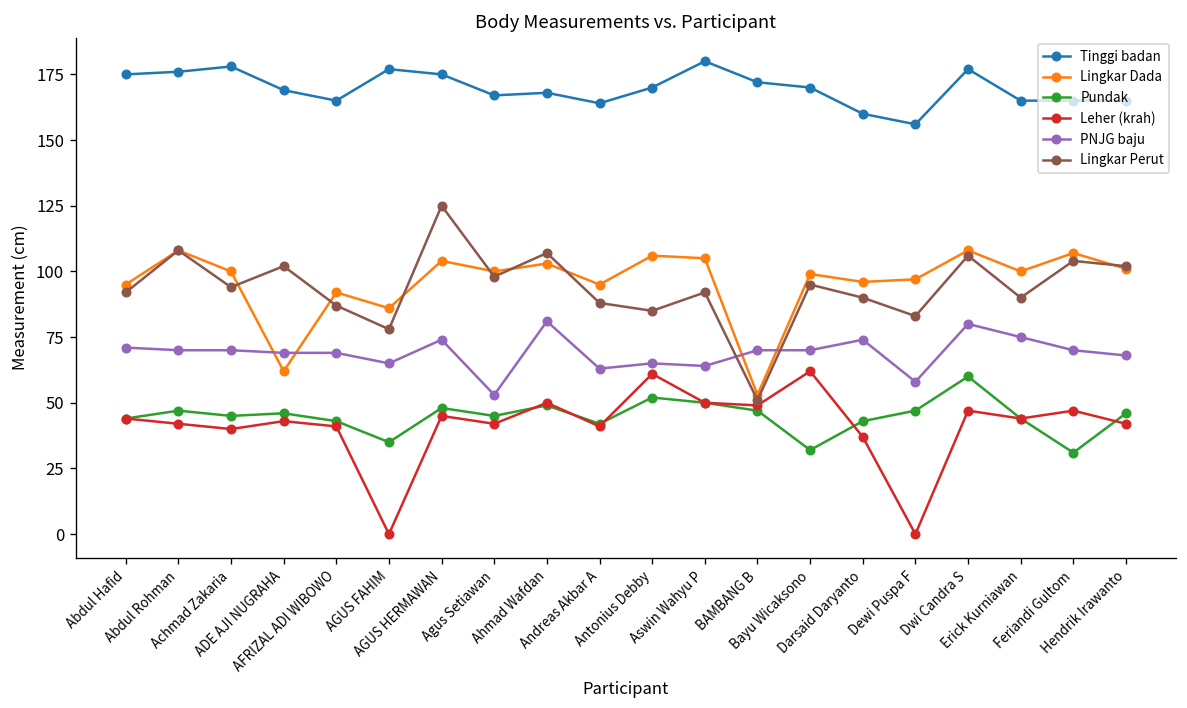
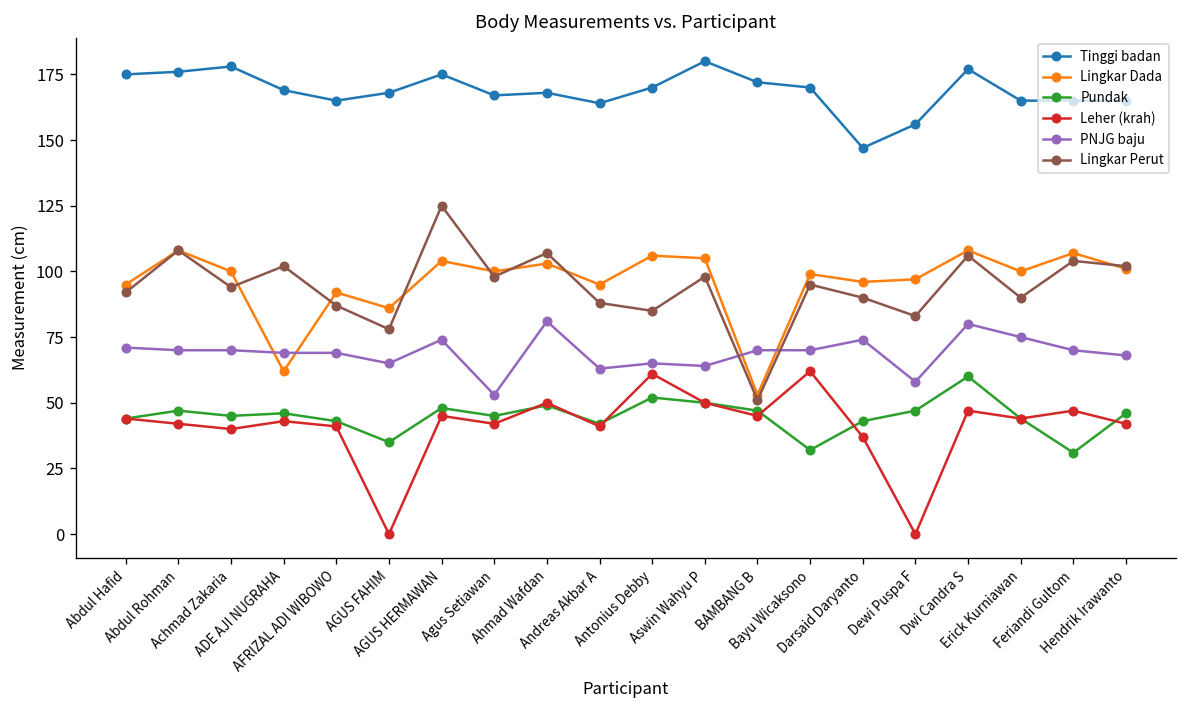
  {
    "Tinggi badan": {
      "Abdul Hafid": 175,
      "Abdul Rohman": 176,
      "Achmad Zakaria": 178,
      "ADE AJI NUGRAHA": 169,
      "AFRIZAL ADI WIBOWO": 165,
-     "AGUS FAHIM": 177,
+     "AGUS FAHIM": 168,
      "AGUS HERMAWAN": 175,
      "Agus Setiawan": 167,
      "Ahmad Wafdan": 168,
      "Andreas Akbar A": 164,
      "Antonius Debby": 170,
      "Aswin Wahyu P": 180,
      "BAMBANG B": 172,
      "Bayu Wicaksono": 170,
-     "Darsaid Daryanto": 160,
+     "Darsaid Daryanto": 147,
      "Dewi Puspa F": 156,
      "Dwi Candra S": 177,
      "Erick Kurniawan": 165
    },
    "Lingkar Dada": {
      "Abdul Hafid": 95,
      "Achmad Zakaria": 100,
      "ADE AJI NUGRAHA": 62,
      "AFRIZAL ADI WIBOWO": 92,
      "AGUS FAHIM": 86,
      "AGUS HERMAWAN": 104,
      "Agus Setiawan": 100,
      "Ahmad Wafdan": 103,
      "Andreas Akbar A": 95,
      "Antonius Debby": 106,
      "Aswin Wahyu P": 105,
      "BAMBANG B": 53,
      "Bayu Wicaksono": 99,
      "Darsaid Daryanto": 96,
      "Dewi Puspa F": 97,
      "Dwi Candra S": 108,
      "Erick Kurniawan": 100,
      "Feriandi Gultom": 107
    },
    "Pundak": {
      "Abdul Rohman": 47,
      "Achmad Zakaria": 45,
      "ADE AJI NUGRAHA": 46,
      "AFRIZAL ADI WIBOWO": 43,
      "AGUS FAHIM": 35,
      "AGUS HERMAWAN": 48,
      "Agus Setiawan": 45,
      "Antonius Debby": 52,
      "BAMBANG B": 47,
      "Bayu Wicaksono": 32,
      "Darsaid Daryanto": 43,
      "Dewi Puspa F": 47,
      "Dwi Candra S": 60,
      "Feriandi Gultom": 31,
      "Hendrik Irawanto": 46
    },
    "Leher (krah)": {
      "Abdul Rohman": 42,
      "Achmad Zakaria": 40,
      "ADE AJI NUGRAHA": 43,
      "AFRIZAL ADI WIBOWO": 41,
      "AGUS FAHIM": 0,
      "AGUS HERMAWAN": 45,
      "Agus Setiawan": 42,
      "Antonius Debby": 61,
-     "BAMBANG B": 49,
+     "BAMBANG B": 45,
      "Bayu Wicaksono": 62,
      "Darsaid Daryanto": 37,
      "Dewi Puspa F": 0,
      "Dwi Candra S": 47,
      "Feriandi Gultom": 47,
      "Hendrik Irawanto": 42
    },
    "PNJG baju": {
      "Abdul Hafid": 71,
      "Abdul Rohman": 70,
      "Achmad Zakaria": 70,
      "ADE AJI NUGRAHA": 69,
      "AFRIZAL ADI WIBOWO": 69,
      "AGUS FAHIM": 65,
      "AGUS HERMAWAN": 74,
      "Agus Setiawan": 53,
      "Ahmad Wafdan": 81,
      "Andreas Akbar A": 63,
      "Antonius Debby": 65,
      "Aswin Wahyu P": 64,
      "BAMBANG B": 70,
      "Bayu Wicaksono": 70,
      "Darsaid Daryanto": 74,
      "Dewi Puspa F": 58,
      "Dwi Candra S": 80,
      "Erick Kurniawan": 75,
      "Feriandi Gultom": 70,
      "Hendrik Irawanto": 68
    },
    "Lingkar Perut": {
      "Abdul Hafid": 92,
      "Achmad Zakaria": 94,
      "ADE AJI NUGRAHA": 102,
      "AFRIZAL ADI WIBOWO": 87,
      "AGUS FAHIM": 78,
      "AGUS HERMAWAN": 125,
      "Agus Setiawan": 98,
      "Ahmad Wafdan": 107,
      "Andreas Akbar A": 88,
      "Antonius Debby": 85,
-     "Aswin Wahyu P": 92,
+     "Aswin Wahyu P": 98,
      "BAMBANG B": 51,
      "Bayu Wicaksono": 95,
      "Darsaid Daryanto": 90,
      "Dewi Puspa F": 83,
      "Dwi Candra S": 106,
      "Erick Kurniawan": 90,
      "Feriandi Gultom": 104
    }
  }
